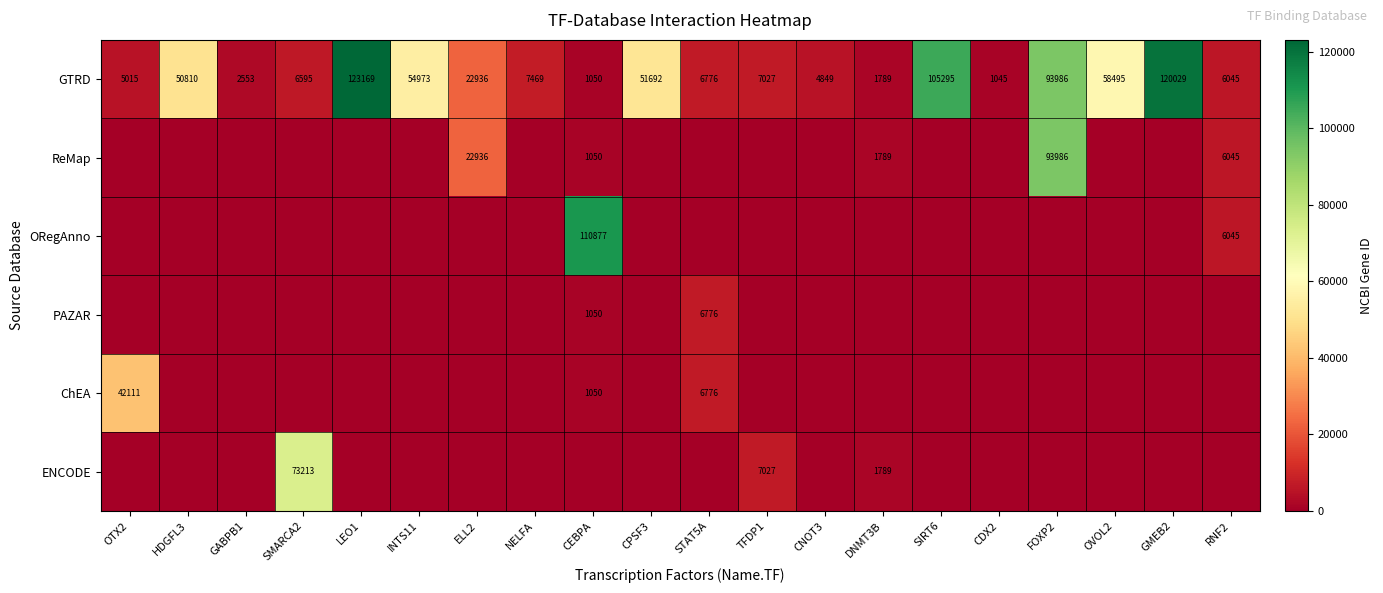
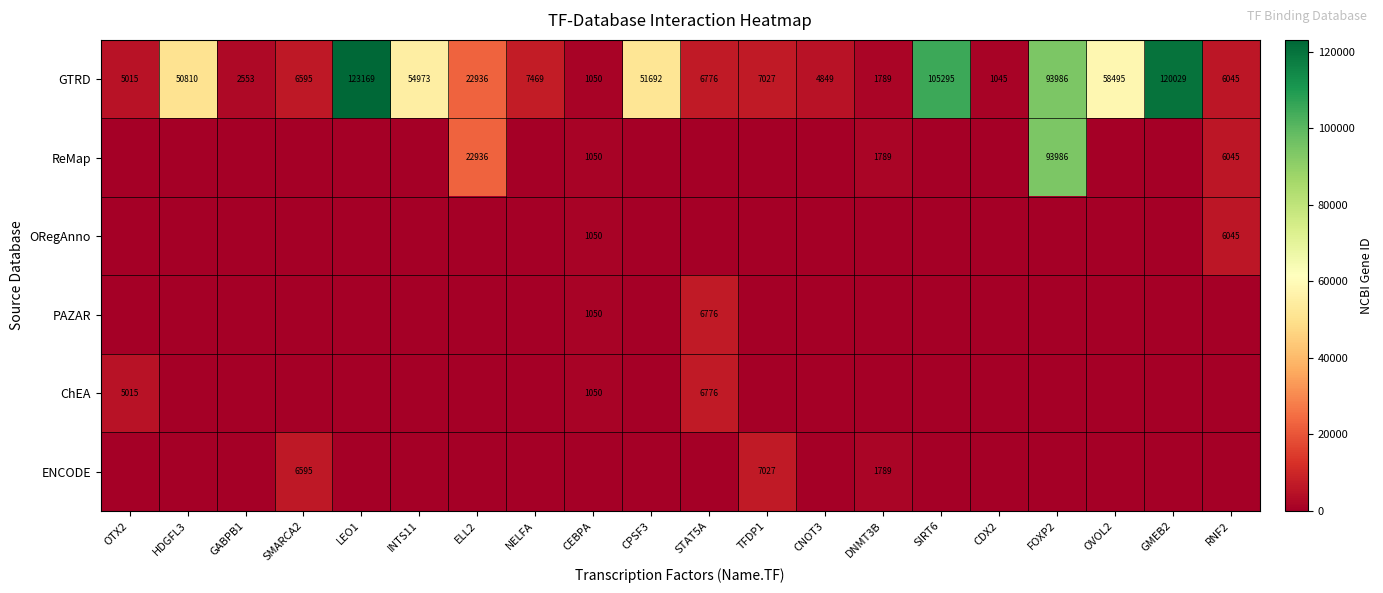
  {
    "GTRD": {
      "OTX2": 5015,
      "HDGFL3": 50810,
      "GABPB1": 2553,
      "SMARCA2": 6595,
      "LEO1": 123169,
      "INTS11": 54973,
      "ELL2": 22936,
      "NELFA": 7469,
      "CEBPA": 1050,
      "CPSF3": 51692,
      "STAT5A": 6776,
      "TFDP1": 7027,
      "CNOT3": 4849,
      "DNMT3B": 1789,
      "SIRT6": 105295,
      "CDX2": 1045,
      "FOXP2": 93986,
      "OVOL2": 58495,
      "GMEB2": 120029,
      "RNF2": 6045
    },
    "ReMap": {
      "ELL2": 22936,
      "CEBPA": 1050,
      "DNMT3B": 1789,
      "FOXP2": 93986,
      "RNF2": 6045
    },
    "ORegAnno": {
-     "CEBPA": 110877,
+     "CEBPA": 1050,
      "RNF2": 6045
    },
    "PAZAR": {
      "CEBPA": 1050,
      "STAT5A": 6776
    },
    "ChEA": {
-     "OTX2": 42111,
+     "OTX2": 5015,
      "CEBPA": 1050,
      "STAT5A": 6776
    },
    "ENCODE": {
-     "SMARCA2": 73213,
+     "SMARCA2": 6595,
      "TFDP1": 7027,
      "DNMT3B": 1789
    }
  }
